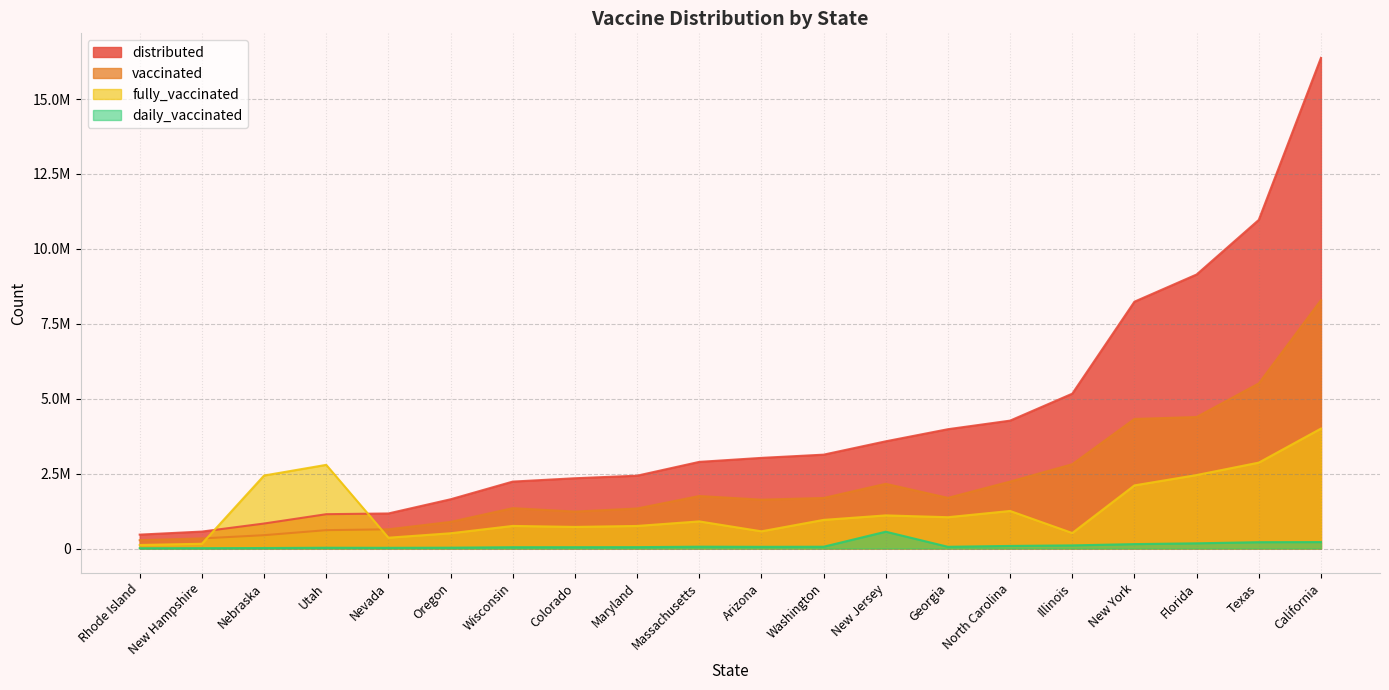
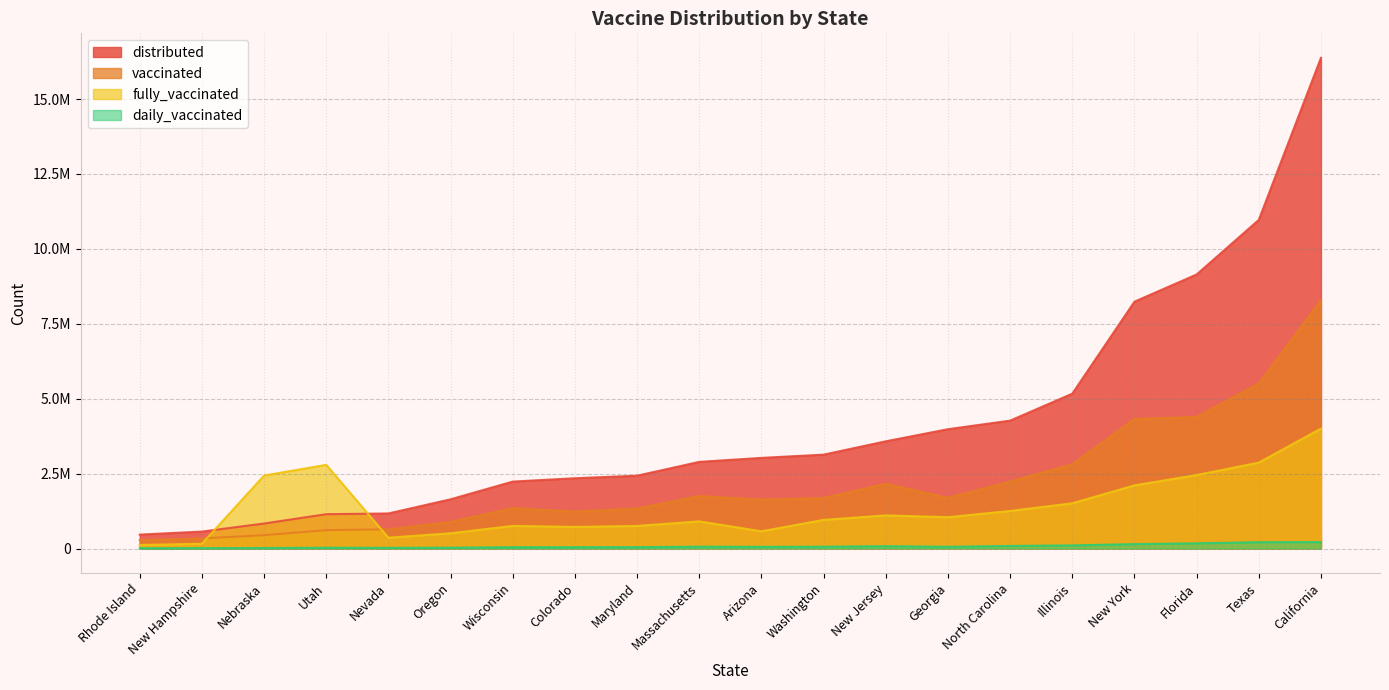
  {
    "fully_vaccinated": {
      "Rhode Island": 100000,
      "New Hampshire": 200000,
      "Nebraska": 2400000,
      "Utah": 2800000,
      "Nevada": 400000,
      "Oregon": 500000,
      "Wisconsin": 800000,
      "Colorado": 700000,
      "Maryland": 800000,
      "Massachusetts": 900000,
      "Arizona": 600000,
      "Washington": 1000000,
      "New Jersey": 1100000,
      "Georgia": 1000000,
      "North Carolina": 1300000,
-     "Illinois": 500000,
+     "Illinois": 1500000,
      "New York": 2100000,
      "Florida": 2500000,
      "Texas": 2900000,
      "California": 4000000
    },
    "daily_vaccinated": {
      "Rhode Island": 0,
      "New Hampshire": 0,
      "Nebraska": 0,
      "Utah": 0,
      "Nevada": 0,
      "Oregon": 0,
      "Wisconsin": 0,
      "Colorado": 0,
      "Maryland": 0,
      "Massachusetts": 100000,
      "Arizona": 100000,
      "Washington": 100000,
-     "New Jersey": 600000,
+     "New Jersey": 100000,
      "Georgia": 100000,
      "North Carolina": 100000,
      "Illinois": 100000,
      "New York": 100000,
      "Florida": 200000,
      "Texas": 200000,
      "California": 200000
    }
  }
